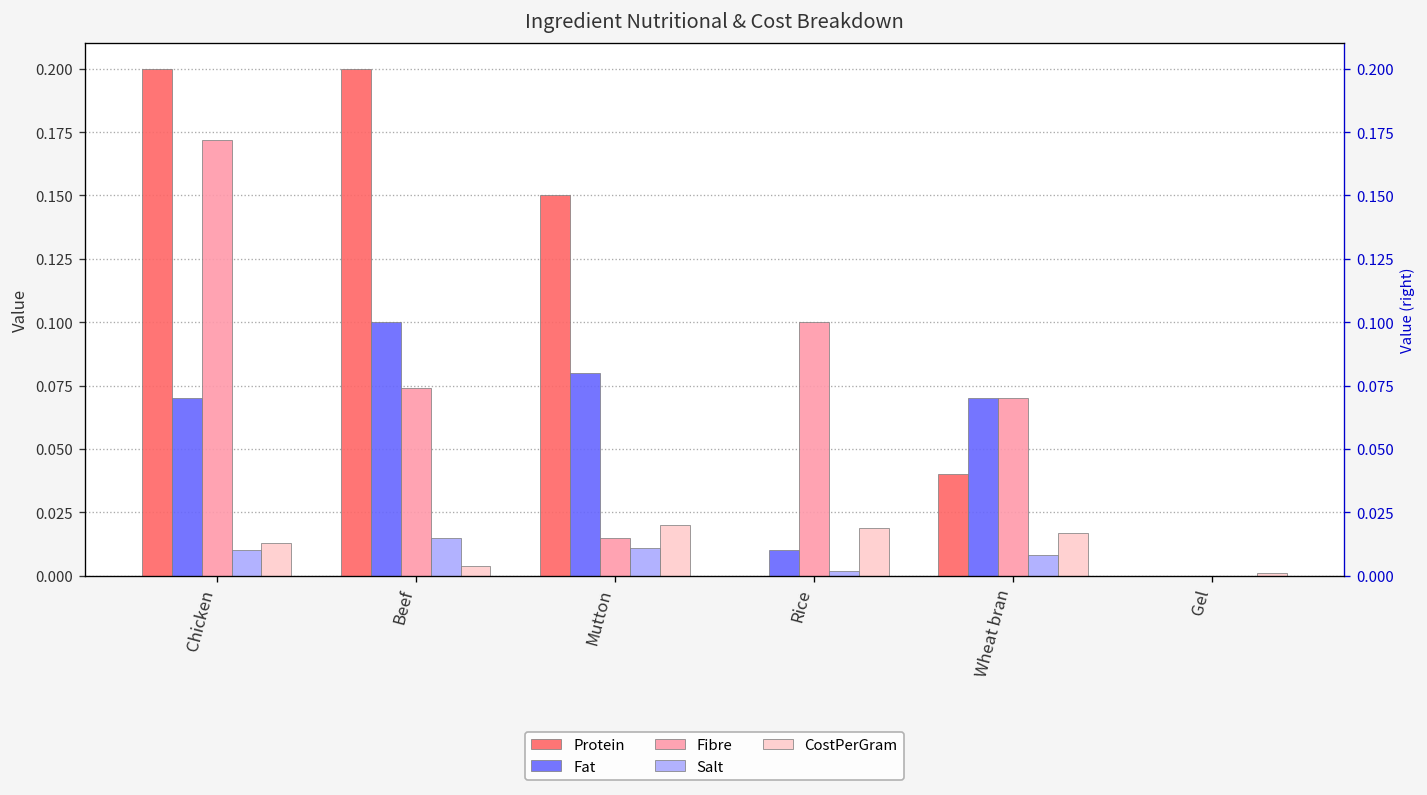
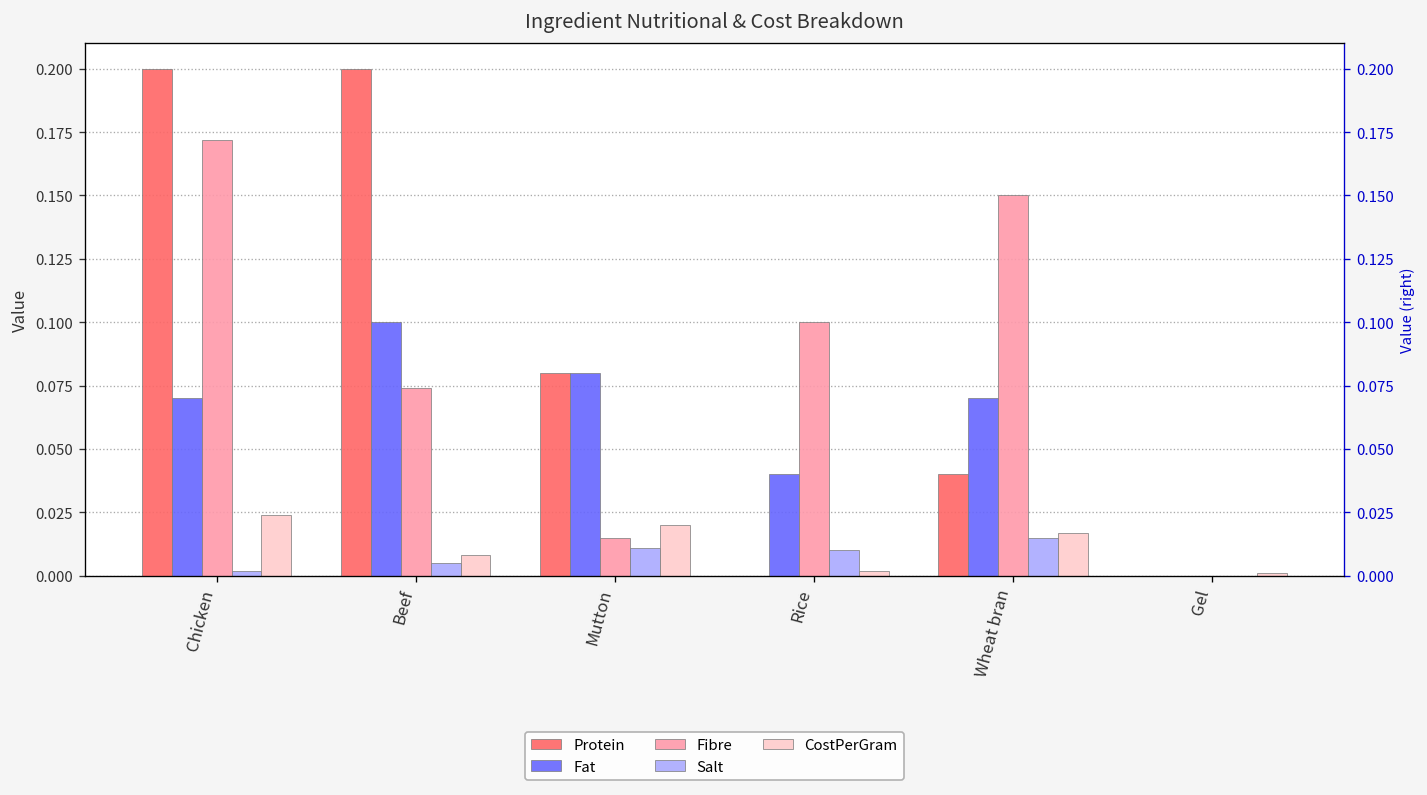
  {
    "Protein": {
      "Chicken": 0.20,
      "Beef": 0.20,
-     "Mutton": 0.15,
+     "Mutton": 0.08,
      "Rice": 0.00,
      "Wheat bran": 0.04,
      "Gel": 0.00
    },
    "Fat": {
      "Chicken": 0.07,
      "Beef": 0.10,
      "Mutton": 0.08,
-     "Rice": 0.01,
+     "Rice": 0.04,
      "Wheat bran": 0.07,
      "Gel": 0.00
    },
    "Fibre": {
      "Chicken": 0.172,
      "Beef": 0.074,
      "Mutton": 0.015,
      "Rice": 0.10,
-     "Wheat bran": 0.07,
+     "Wheat bran": 0.15,
      "Gel": 0.00
    },
    "Salt": {
-     "Chicken": 0.010,
-     "Beef": 0.015,
+     "Chicken": 0.002,
+     "Beef": 0.005,
      "Mutton": 0.011,
-     "Rice": 0.002,
-     "Wheat bran": 0.008,
+     "Rice": 0.010,
+     "Wheat bran": 0.015,
      "Gel": 0.000
    },
    "CostPerGram": {
-     "Chicken": 0.013,
-     "Beef": 0.004,
+     "Chicken": 0.024,
+     "Beef": 0.008,
      "Mutton": 0.020,
-     "Rice": 0.019,
+     "Rice": 0.002,
      "Wheat bran": 0.017
    }
  }
